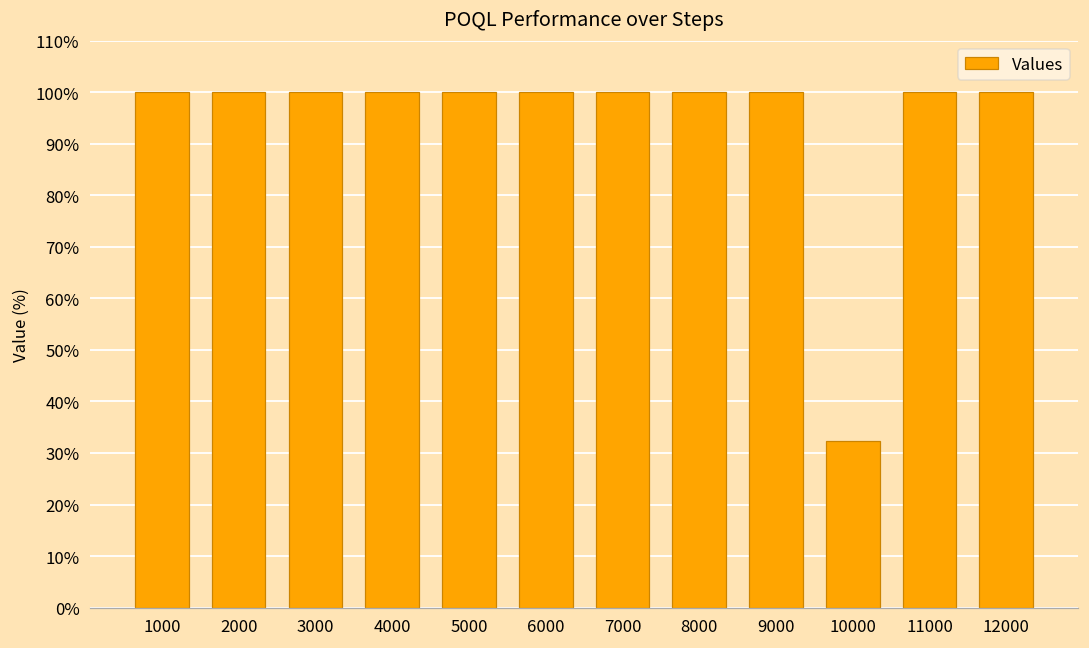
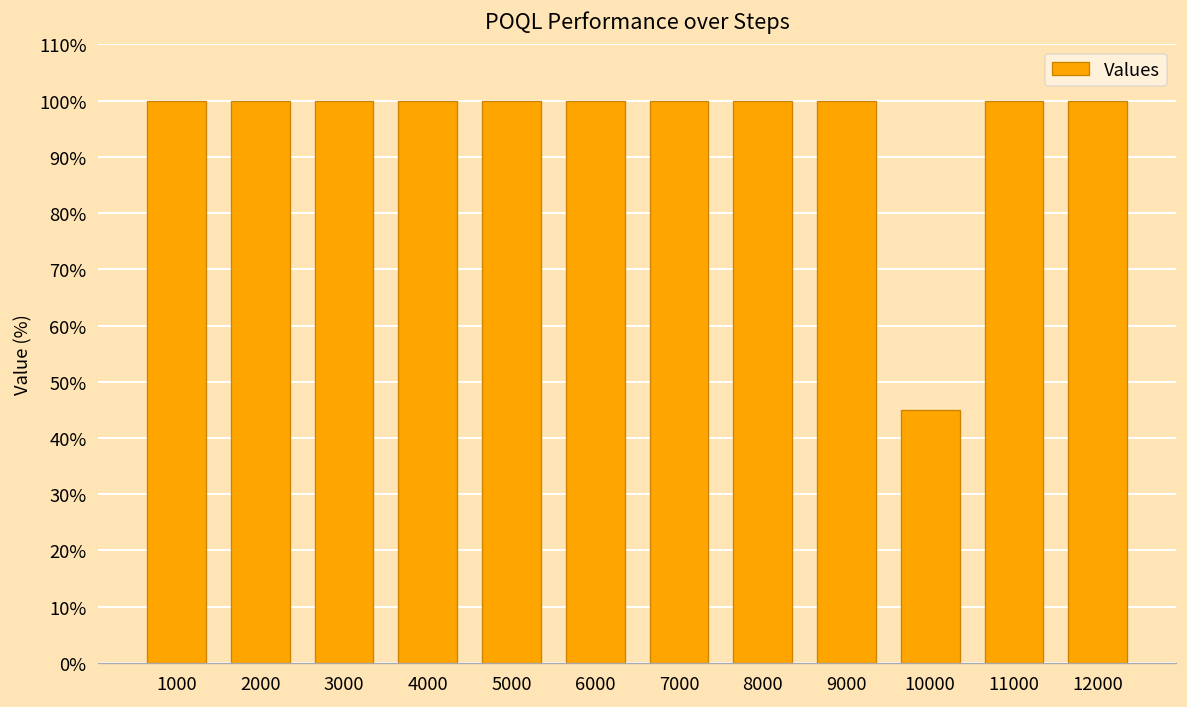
  {
    "1000": "100%",
    "2000": "100%",
    "3000": "100%",
    "4000": "100%",
    "5000": "100%",
    "6000": "100%",
    "7000": "100%",
    "8000": "100%",
    "9000": "100%",
-   "10000": "32%",
+   "10000": "45%",
    "11000": "100%",
    "12000": "100%"
  }
